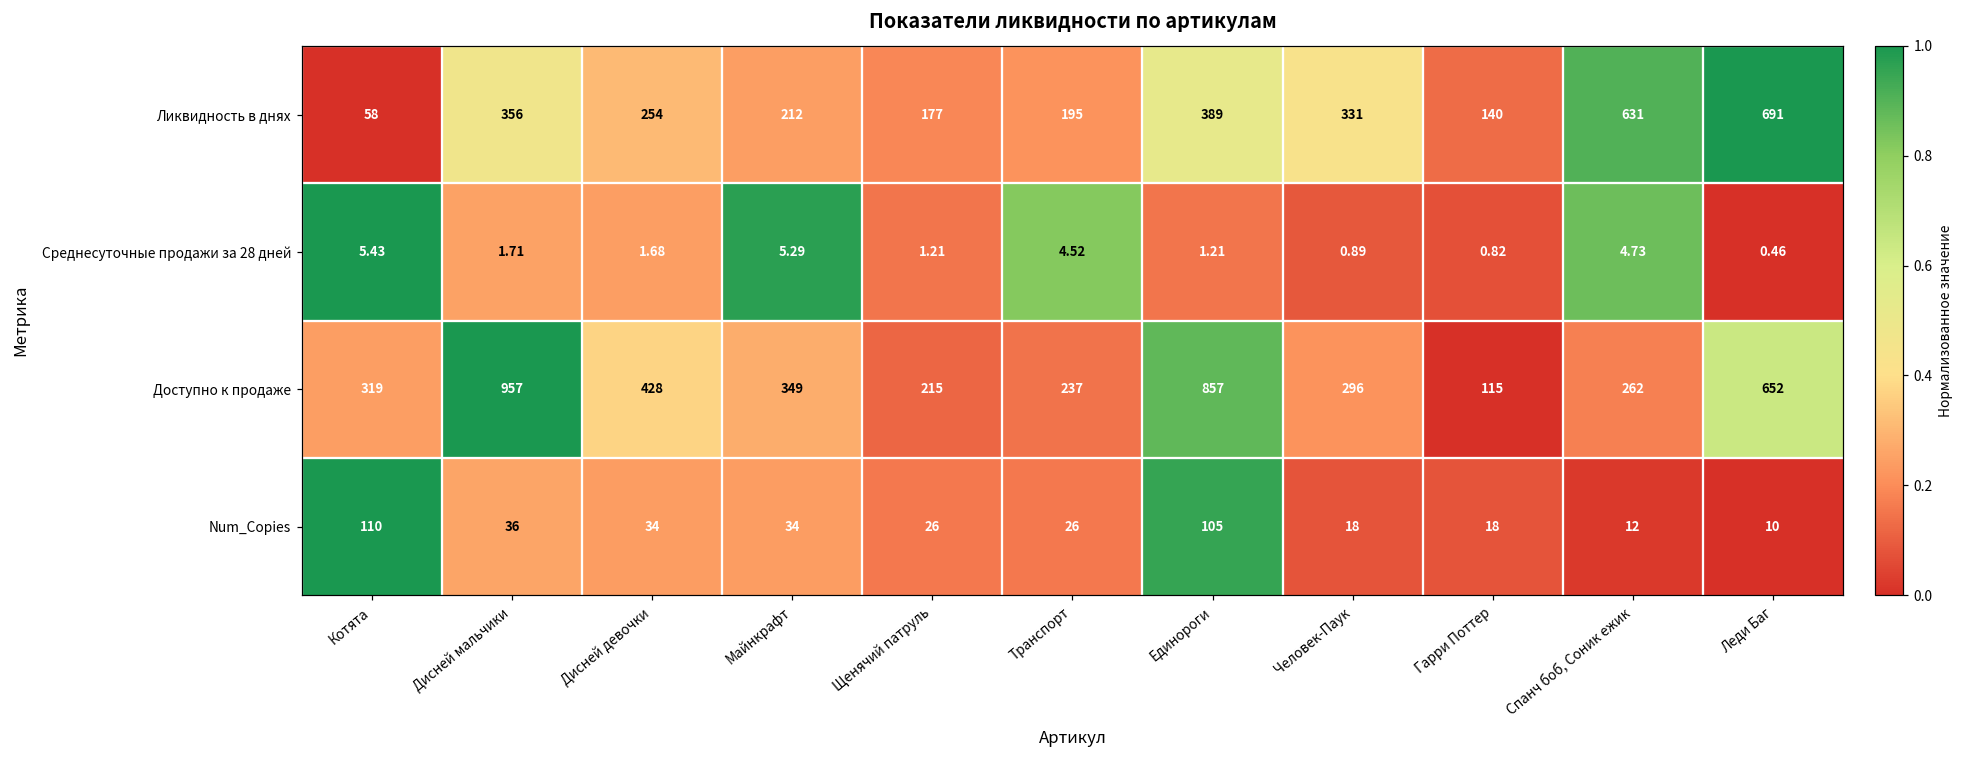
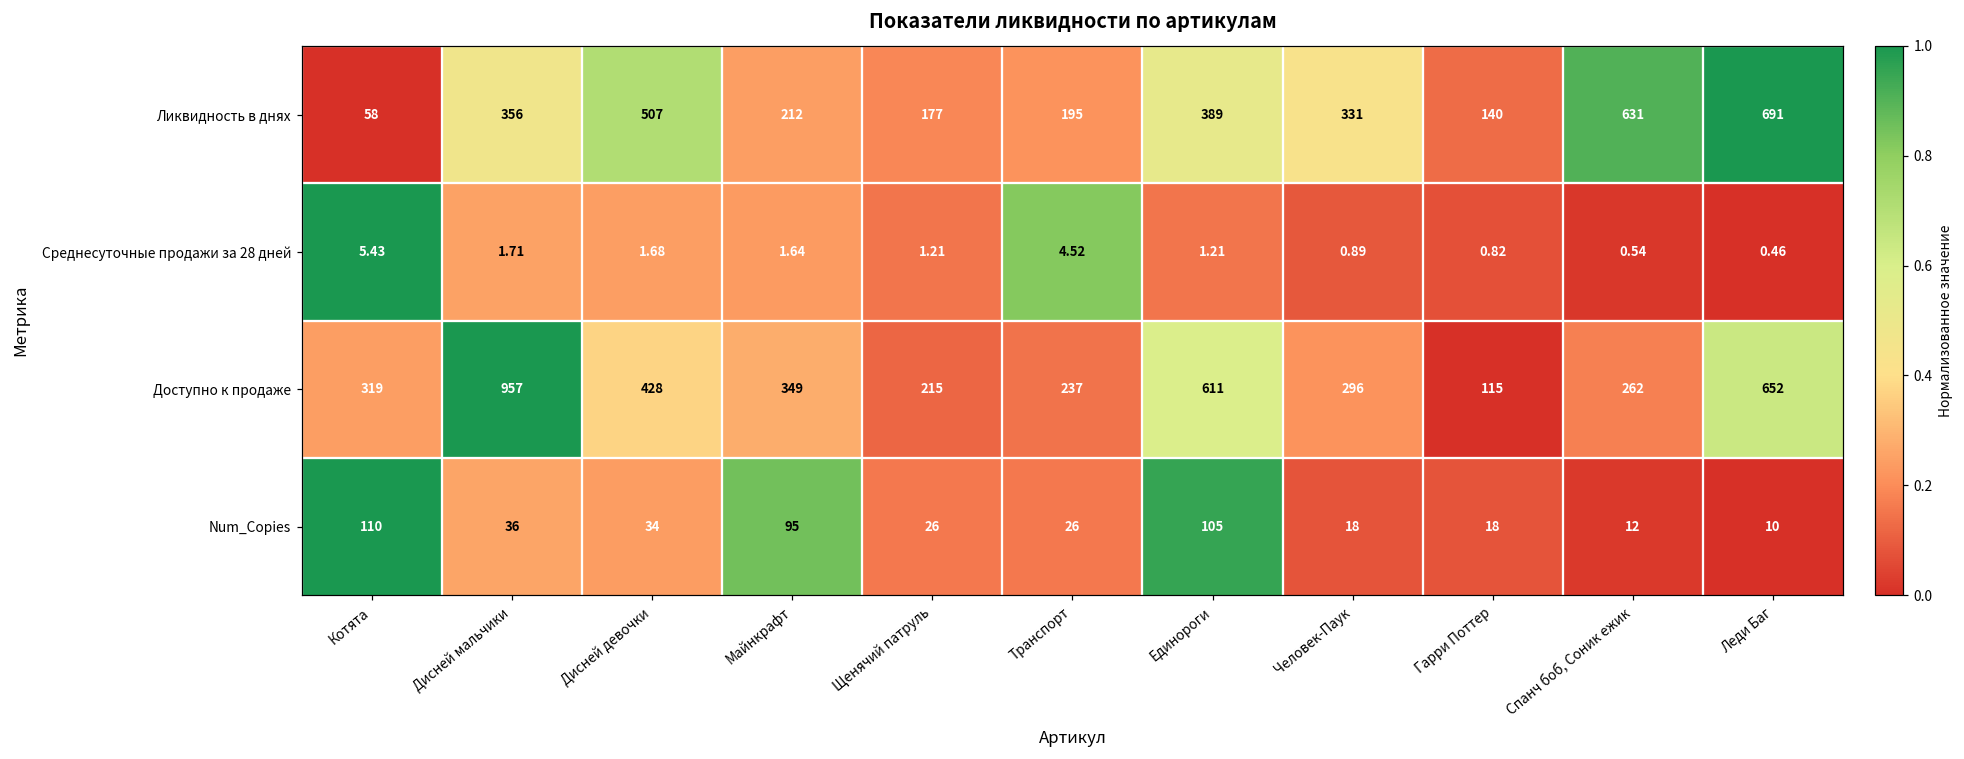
  {
    "Ликвидность в днях": {
      "Котята": 58,
      "Дисней мальчики": 356,
-     "Дисней девочки": 254,
+     "Дисней девочки": 507,
      "Майнкрафт": 212,
      "Щенячий патруль": 177,
      "Транспорт": 195,
      "Единороги": 389,
      "Человек-Паук": 331,
      "Гарри Поттер": 140,
      "Спанч боб, Соник ежик": 631,
      "Леди Баг": 691
    },
    "Среднесуточные продажи за 28 дней": {
      "Котята": 5.43,
      "Дисней мальчики": 1.71,
      "Дисней девочки": 1.68,
-     "Майнкрафт": 5.29,
+     "Майнкрафт": 1.64,
      "Щенячий патруль": 1.21,
      "Транспорт": 4.52,
      "Единороги": 1.21,
      "Человек-Паук": 0.89,
      "Гарри Поттер": 0.82,
-     "Спанч боб, Соник ежик": 4.73,
+     "Спанч боб, Соник ежик": 0.54,
      "Леди Баг": 0.46
    },
    "Доступно к продаже": {
      "Котята": 319,
      "Дисней мальчики": 957,
      "Дисней девочки": 428,
      "Майнкрафт": 349,
      "Щенячий патруль": 215,
      "Транспорт": 237,
-     "Единороги": 857,
+     "Единороги": 611,
      "Человек-Паук": 296,
      "Гарри Поттер": 115,
      "Спанч боб, Соник ежик": 262,
      "Леди Баг": 652
    },
    "Num_Copies": {
      "Котята": 110,
      "Дисней мальчики": 36,
      "Дисней девочки": 34,
-     "Майнкрафт": 34,
+     "Майнкрафт": 95,
      "Щенячий патруль": 26,
      "Транспорт": 26,
      "Единороги": 105,
      "Человек-Паук": 18,
      "Гарри Поттер": 18,
      "Спанч боб, Соник ежик": 12,
      "Леди Баг": 10
    }
  }
